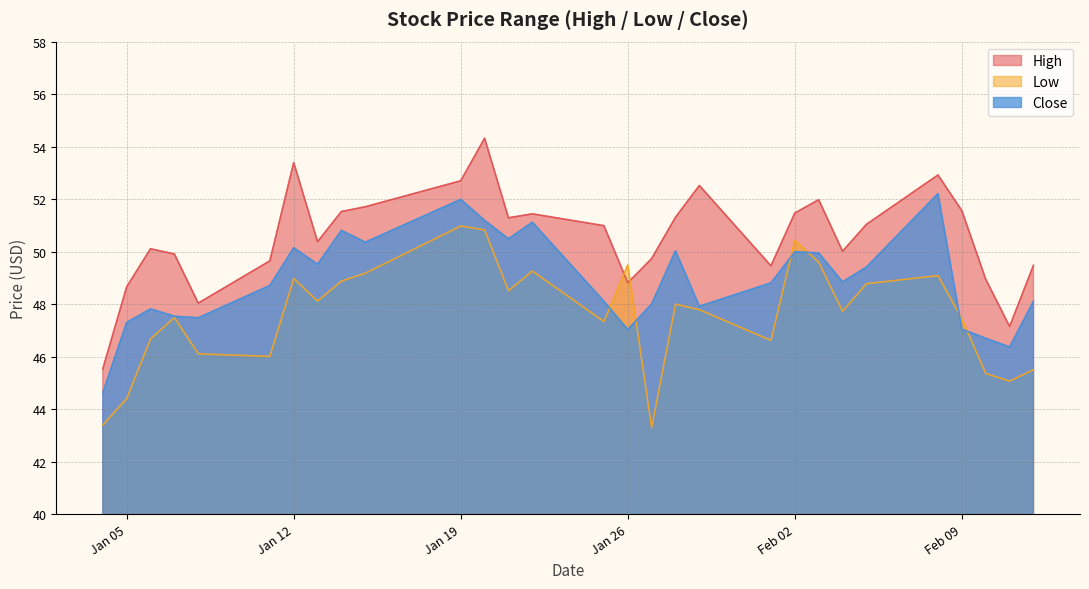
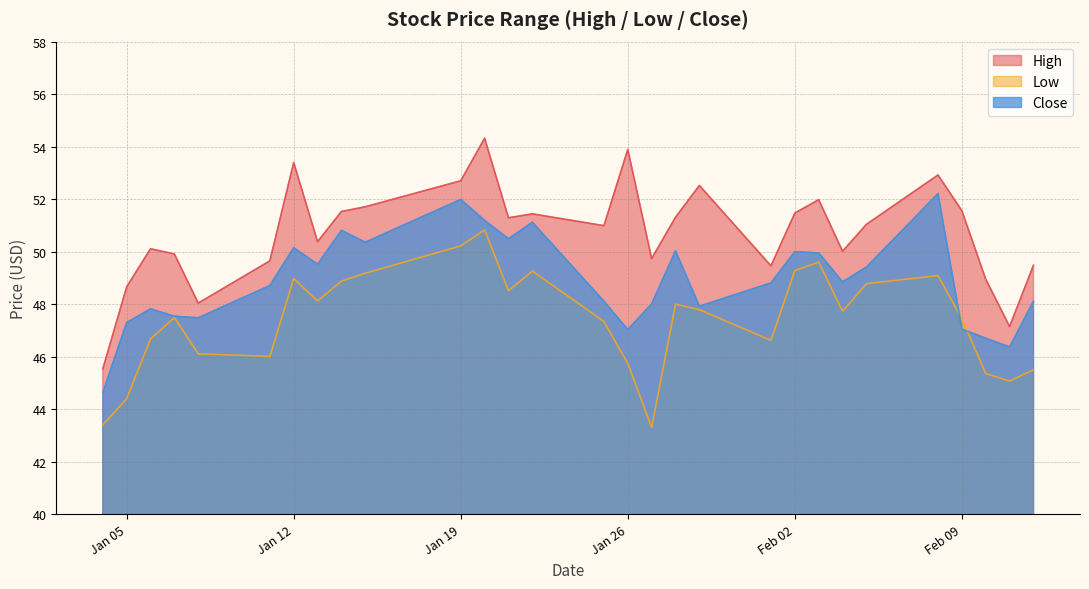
  {
    "High": {
      "Jan 05": 48.7,
      "Jan 12": 53.4,
      "Jan 19": 52.7,
-     "Jan 26": 48.8,
+     "Jan 26": 53.9,
      "Feb 02": 51.5,
      "Feb 09": 51.6
    },
    "Low": {
      "Jan 05": 44.4,
      "Jan 12": 49.0,
-     "Jan 19": 51.0,
-     "Jan 26": 49.5,
-     "Feb 02": 50.4,
+     "Jan 19": 50.2,
+     "Jan 26": 45.7,
+     "Feb 02": 49.3,
      "Feb 09": 47.4
    },
    "Close": {
      "Jan 05": 47.3,
      "Jan 12": 50.2,
      "Jan 19": 52.0,
      "Jan 26": 47.0,
      "Feb 02": 50.0,
      "Feb 09": 47.0
    }
  }
